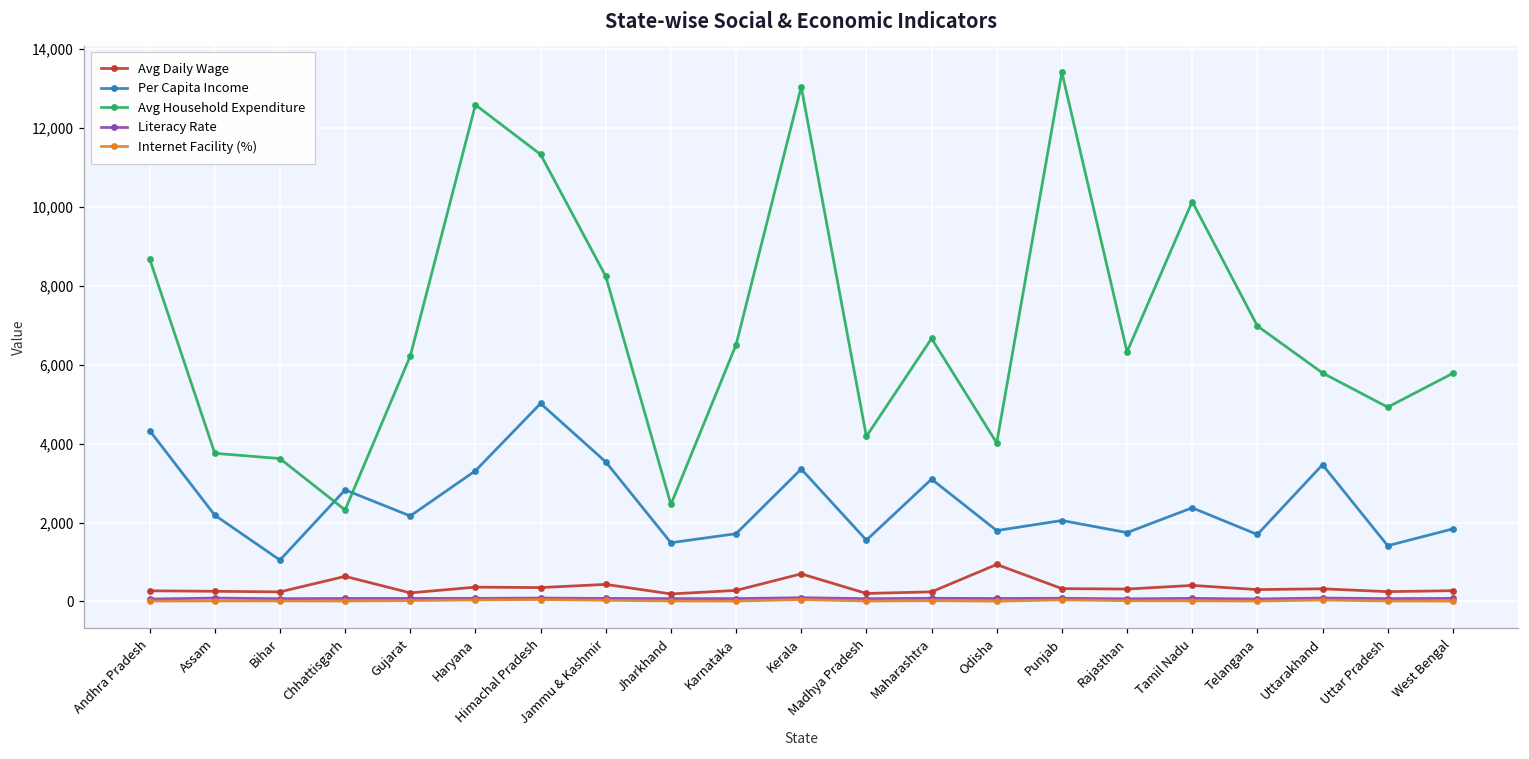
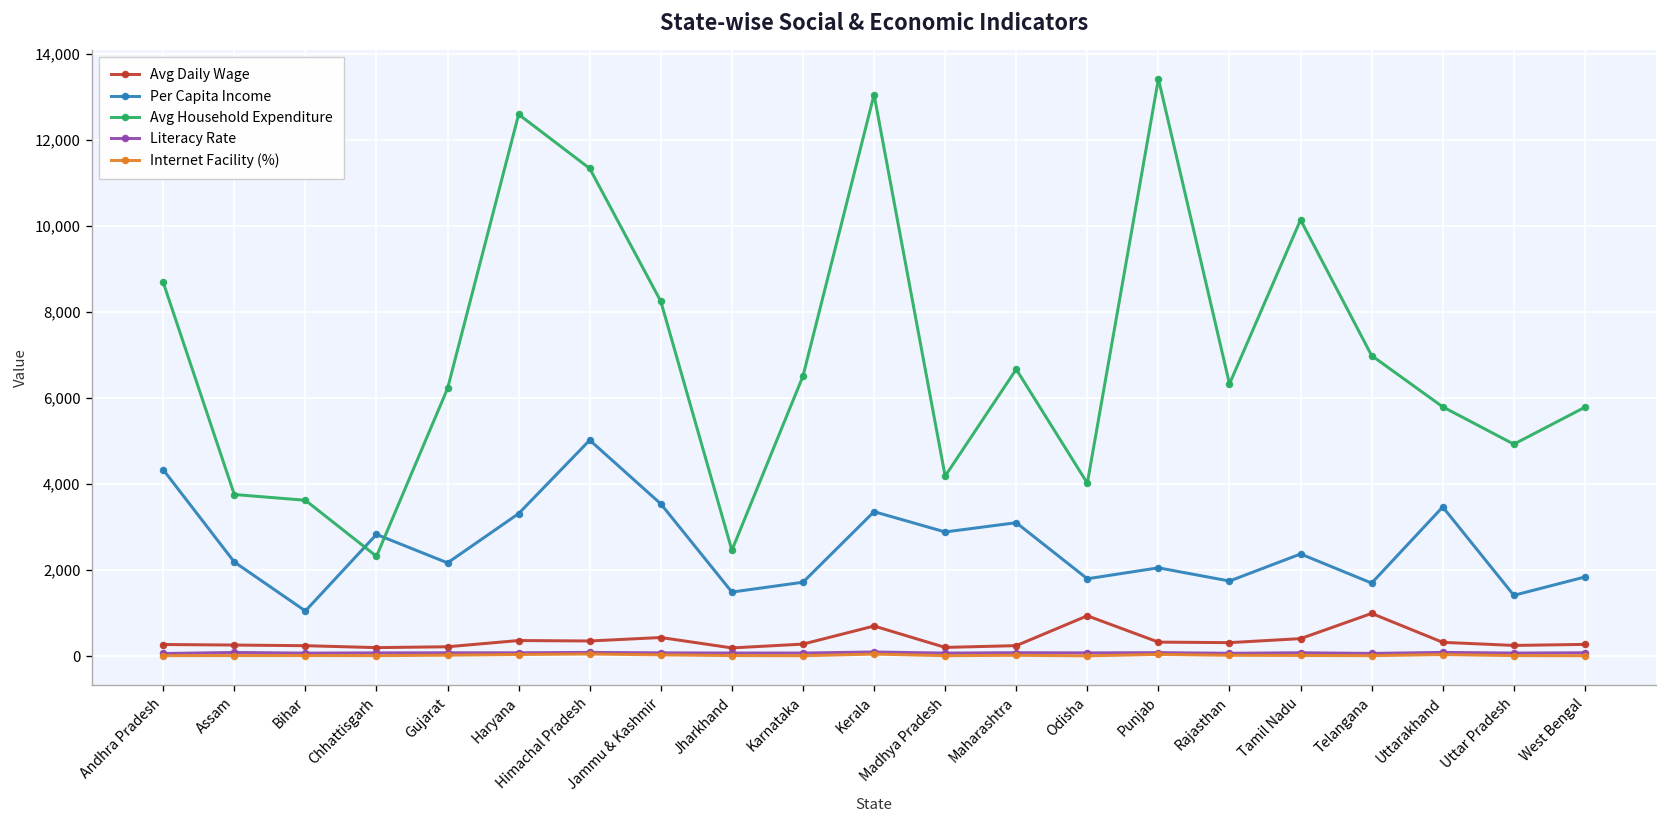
  {
    "Avg Daily Wage": {
      "Andhra Pradesh": "300",
      "Assam": "300",
      "Bihar": "200",
-     "Chhattisgarh": "600",
+     "Chhattisgarh": "200",
      "Gujarat": "200",
      "Haryana": "400",
      "Himachal Pradesh": "400",
      "Jammu & Kashmir": "400",
      "Jharkhand": "200",
      "Karnataka": "300",
      "Kerala": "700",
      "Madhya Pradesh": "200",
      "Maharashtra": "200",
      "Odisha": "900",
      "Punjab": "300",
      "Rajasthan": "300",
      "Tamil Nadu": "400",
-     "Telangana": "300",
+     "Telangana": "1,000",
      "Uttarakhand": "300",
      "Uttar Pradesh": "200",
      "West Bengal": "300"
    },
    "Per Capita Income": {
      "Andhra Pradesh": "4,300",
      "Assam": "2,200",
      "Bihar": "1,000",
      "Chhattisgarh": "2,800",
      "Gujarat": "2,200",
      "Haryana": "3,300",
      "Himachal Pradesh": "5,000",
      "Jammu & Kashmir": "3,500",
      "Jharkhand": "1,500",
      "Karnataka": "1,700",
      "Kerala": "3,400",
-     "Madhya Pradesh": "1,600",
+     "Madhya Pradesh": "2,900",
      "Maharashtra": "3,100",
      "Odisha": "1,800",
      "Punjab": "2,100",
      "Rajasthan": "1,700",
      "Tamil Nadu": "2,400",
      "Telangana": "1,700",
      "Uttarakhand": "3,500",
      "Uttar Pradesh": "1,400",
      "West Bengal": "1,800"
    },
    "Avg Household Expenditure": {
      "Andhra Pradesh": "8,700",
      "Assam": "3,800",
      "Bihar": "3,600",
      "Chhattisgarh": "2,300",
      "Gujarat": "6,200",
      "Haryana": "12,600",
      "Himachal Pradesh": "11,300",
      "Jammu & Kashmir": "8,200",
      "Jharkhand": "2,500",
      "Karnataka": "6,500",
      "Kerala": "13,100",
      "Madhya Pradesh": "4,200",
      "Maharashtra": "6,700",
      "Odisha": "4,000",
      "Punjab": "13,400",
      "Rajasthan": "6,300",
      "Tamil Nadu": "10,100",
      "Telangana": "7,000",
      "Uttarakhand": "5,800",
      "Uttar Pradesh": "4,900",
      "West Bengal": "5,800"
    },
    "Literacy Rate": {
      "Assam": "100"
    },
    "Internet Facility (%)": {
      "Assam": "0"
    }
  }
